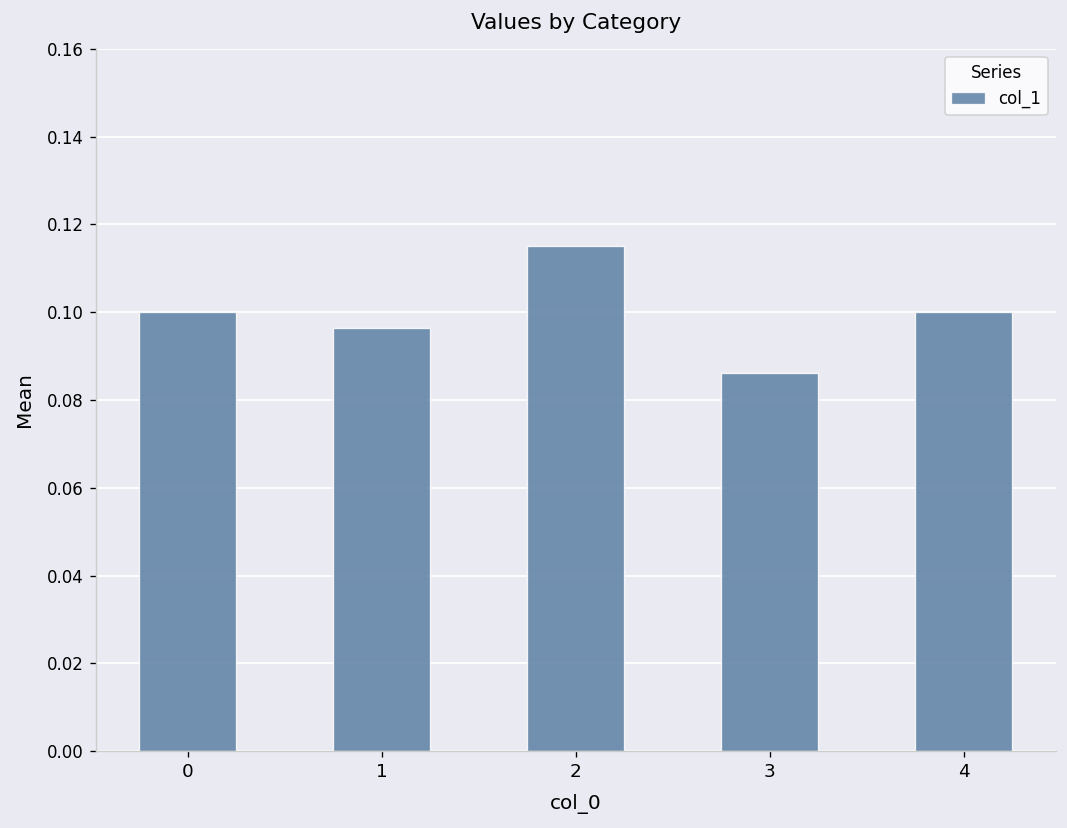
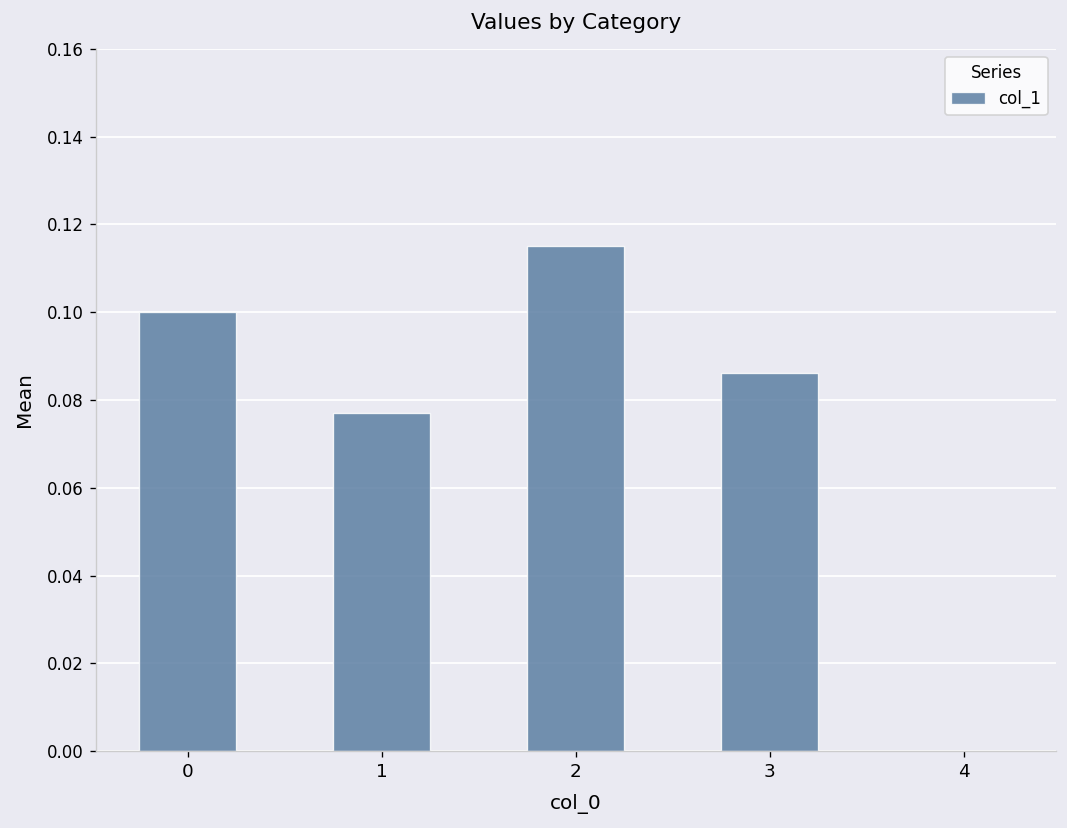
  {
    "0": 0.100,
-   "1": 0.096,
+   "1": 0.077,
    "2": 0.115,
    "3": 0.086,
-   "4": 0.1
+   "4": 0.0
  }
